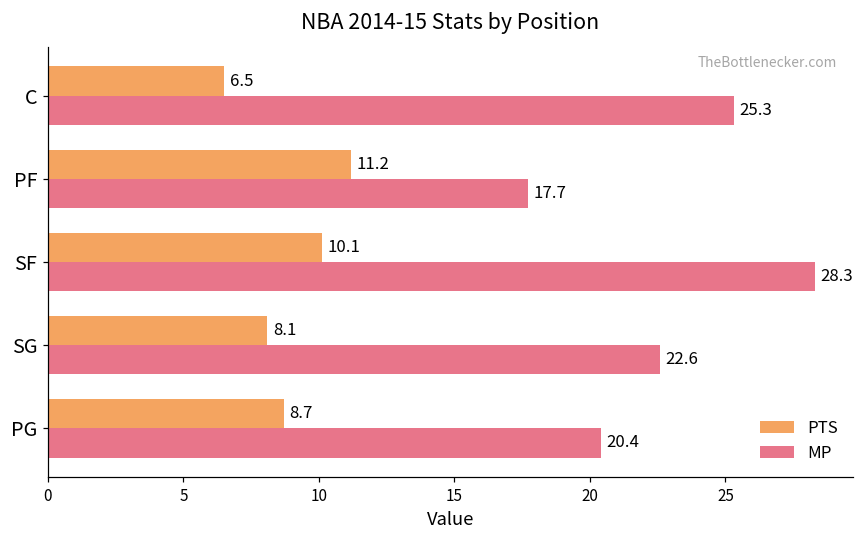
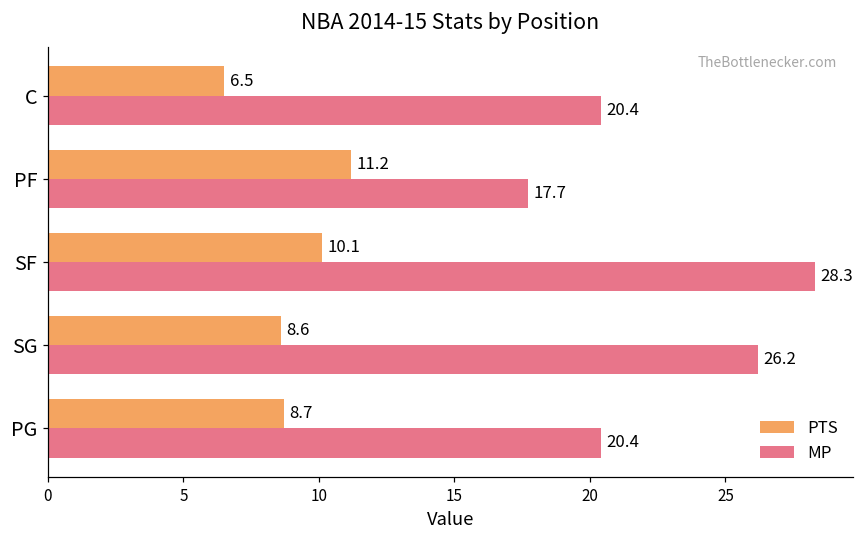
  {
    "PTS": {
      "C": 6.5,
      "PF": 11.2,
      "SF": 10.1,
-     "SG": 8.1,
+     "SG": 8.6,
      "PG": 8.7
    },
    "MP": {
-     "C": 25.3,
+     "C": 20.4,
      "PF": 17.7,
      "SF": 28.3,
-     "SG": 22.6,
+     "SG": 26.2,
      "PG": 20.4
    }
  }
